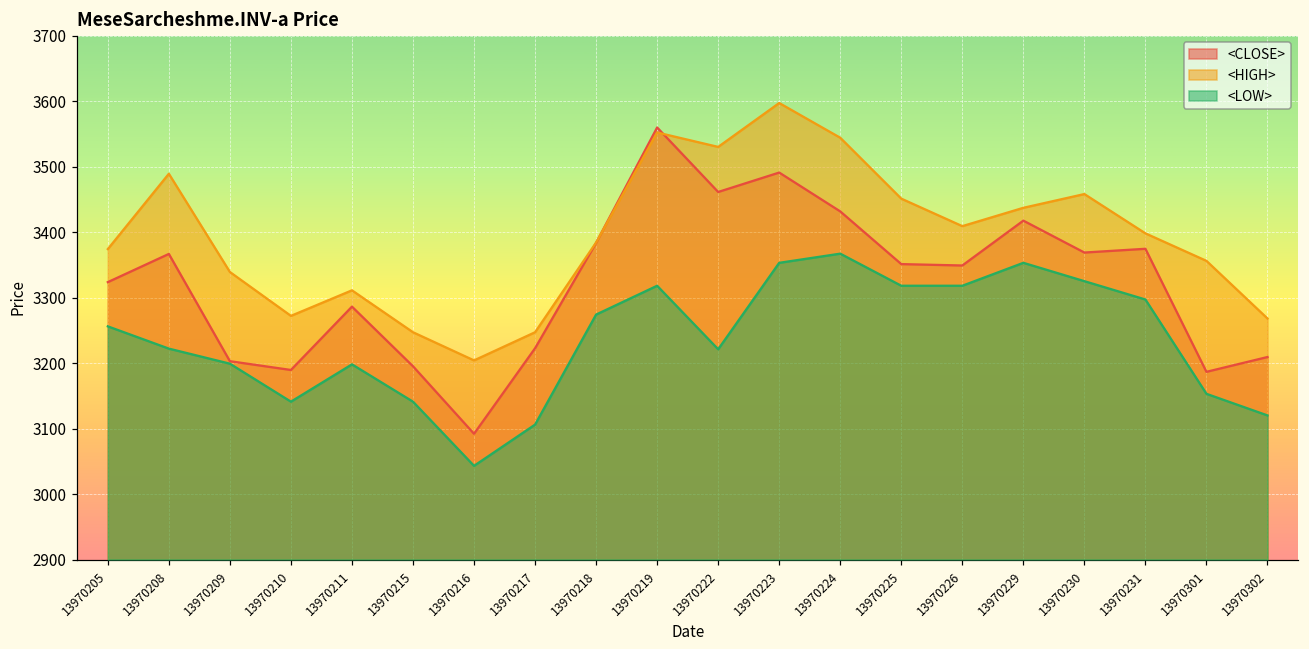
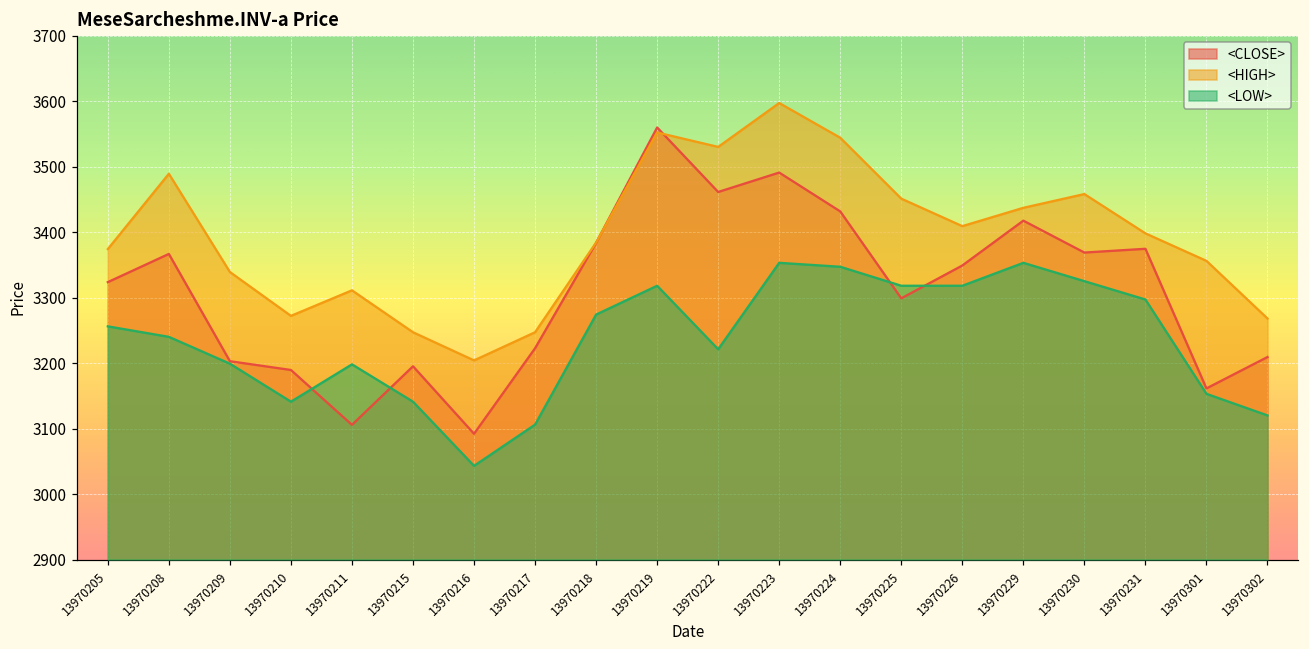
  {
    "<CLOSE>": {
      "13970205": 3320,
      "13970208": 3370,
      "13970210": 3190,
-     "13970211": 3290,
+     "13970211": 3110,
      "13970215": 3200,
      "13970216": 3090,
      "13970217": 3220,
      "13970219": 3560,
      "13970222": 3460,
      "13970223": 3490,
      "13970224": 3430,
-     "13970225": 3350,
+     "13970225": 3300,
      "13970226": 3350,
      "13970229": 3420,
      "13970230": 3370,
      "13970231": 3370,
-     "13970301": 3190,
+     "13970301": 3160,
      "13970302": 3210
    },
    "<HIGH>": {
      "13970205": 3370,
      "13970208": 3490,
      "13970209": 3340,
      "13970210": 3270,
      "13970211": 3310,
      "13970215": 3250,
      "13970216": 3200,
      "13970217": 3250,
      "13970219": 3550,
      "13970222": 3530,
      "13970223": 3600,
      "13970224": 3540,
      "13970225": 3450,
      "13970226": 3410,
      "13970229": 3440,
      "13970230": 3460,
      "13970231": 3400,
      "13970301": 3360,
      "13970302": 3270
    },
    "<LOW>": {
      "13970205": 3260,
-     "13970208": 3220,
+     "13970208": 3240,
      "13970210": 3140,
      "13970211": 3200,
      "13970215": 3140,
      "13970216": 3040,
      "13970217": 3110,
      "13970218": 3270,
      "13970219": 3320,
      "13970222": 3220,
      "13970223": 3350,
-     "13970224": 3370,
+     "13970224": 3350,
      "13970225": 3320,
      "13970226": 3320,
      "13970229": 3350,
      "13970230": 3330,
      "13970231": 3300,
      "13970301": 3150,
      "13970302": 3120
    }
  }
